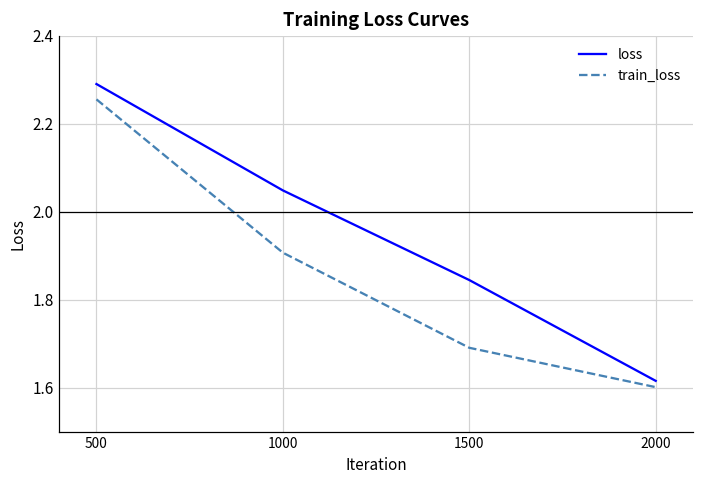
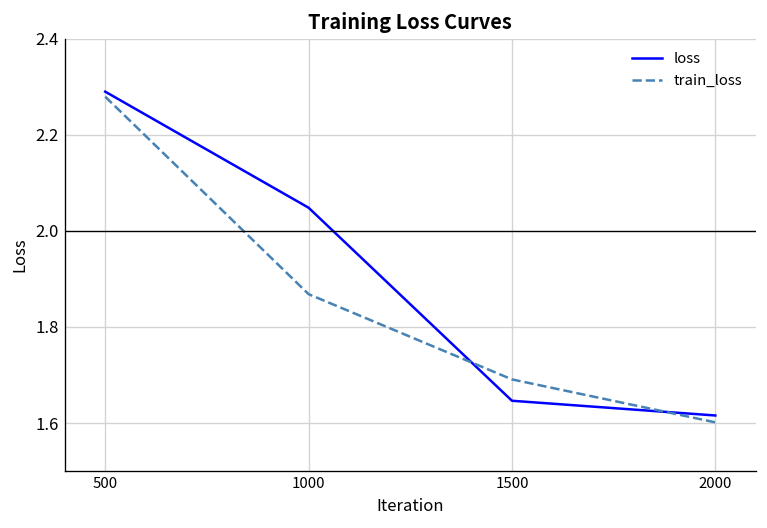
  {
    "loss": {
      "500": 2.29,
      "1000": 2.05,
-     "1500": 1.84,
+     "1500": 1.65,
      "2000": 1.62
    },
    "train_loss": {
-     "500": 2.26,
-     "1000": 1.91,
+     "500": 2.28,
+     "1000": 1.87,
      "1500": 1.69,
      "2000": 1.60
    }
  }
